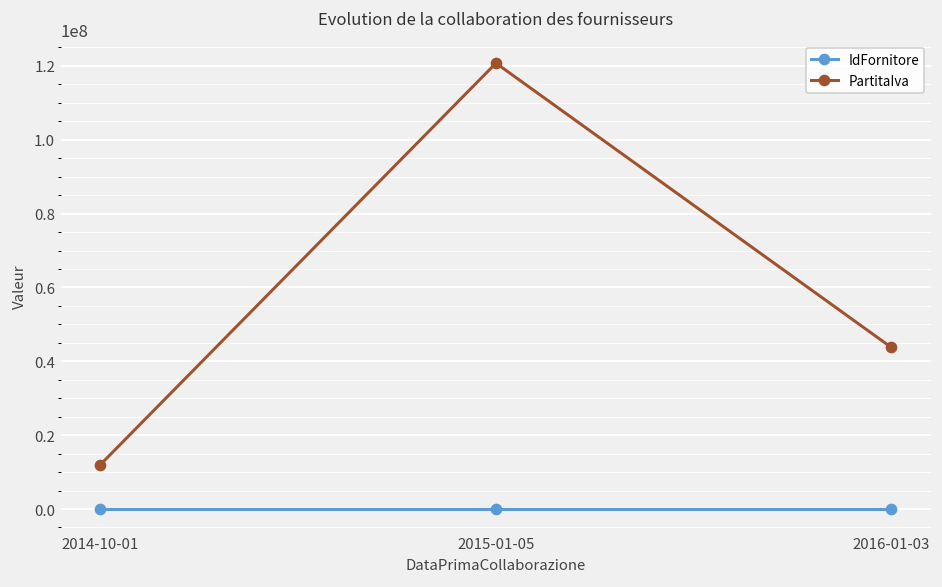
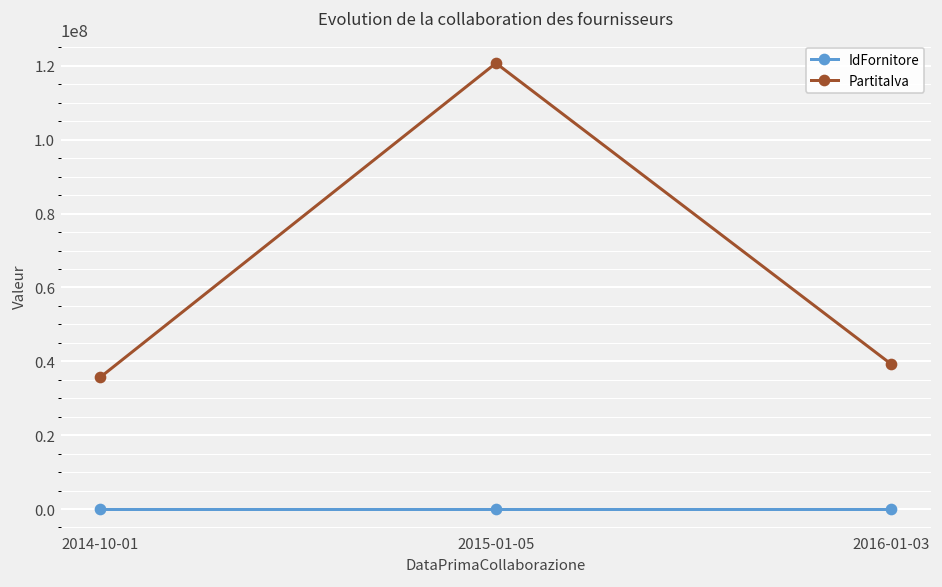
  {
    "IdFornitore": {
      "2014-10-01": 0,
      "2015-01-05": 0,
      "2016-01-03": 0
    },
    "PartitaIva": {
-     "2014-10-01": 12000000,
+     "2014-10-01": 36000000,
      "2015-01-05": 121000000,
-     "2016-01-03": 44000000
+     "2016-01-03": 39000000
    }
  }
